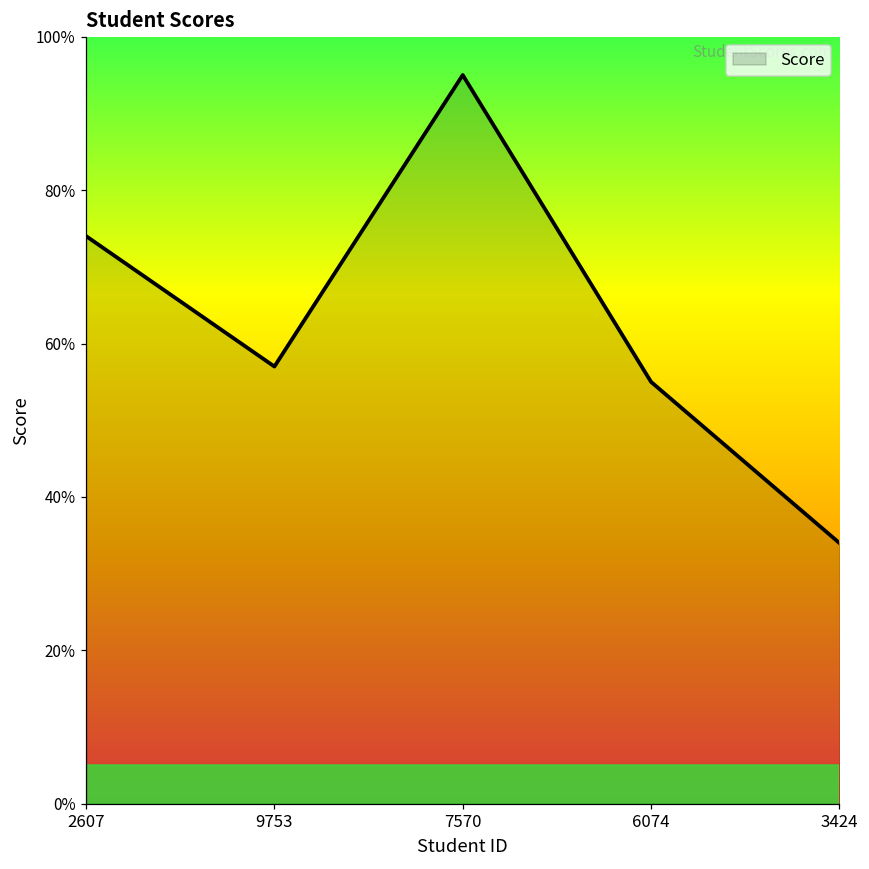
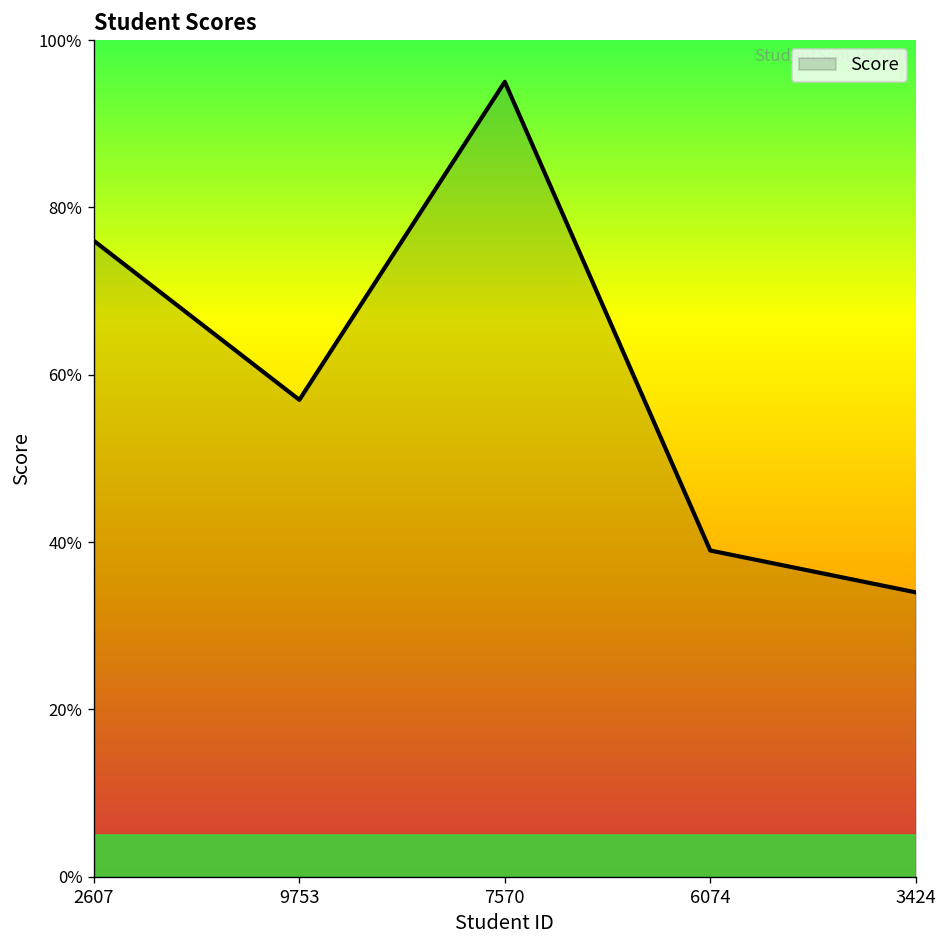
  {
-   "2607": "74%",
+   "2607": "76%",
    "9753": "57%",
    "7570": "95%",
-   "6074": "55%",
+   "6074": "39%",
    "3424": "34%"
  }
